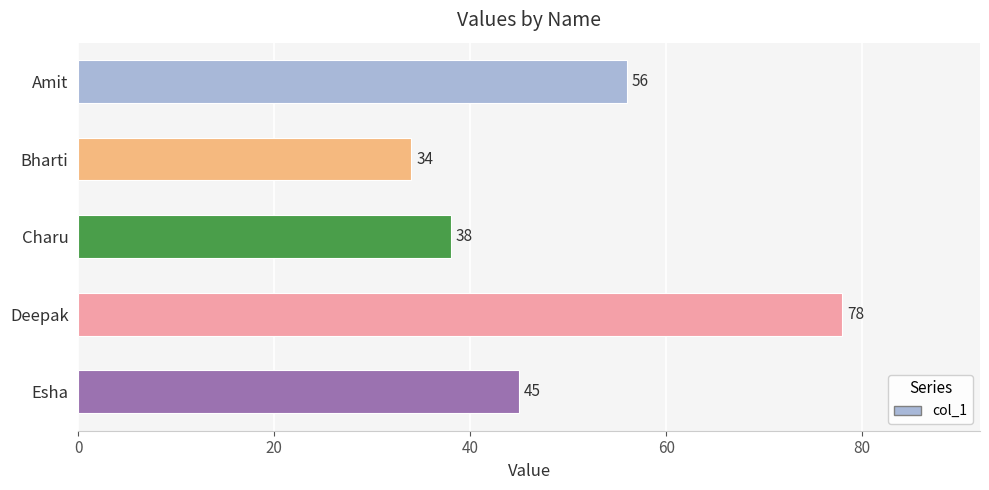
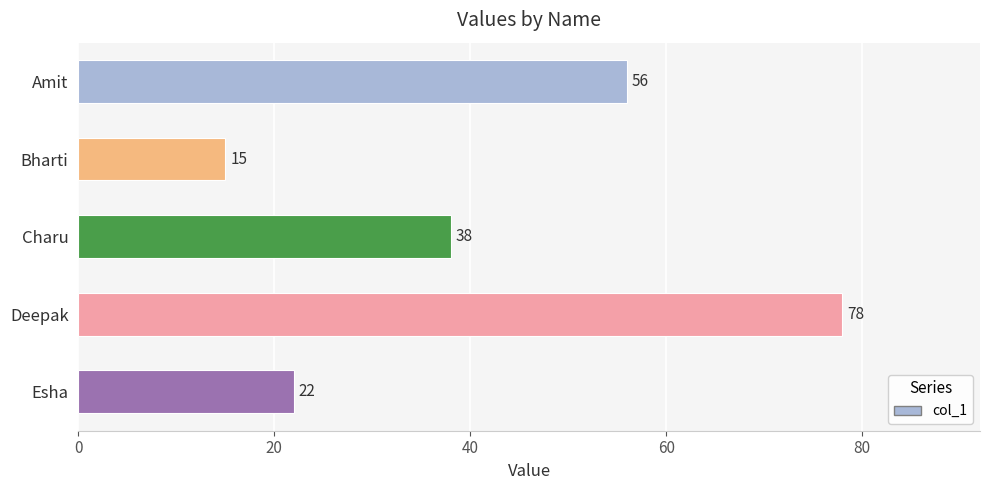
  {
    "Amit": 56,
-   "Bharti": 34,
+   "Bharti": 15,
    "Charu": 38,
    "Deepak": 78,
-   "Esha": 45
+   "Esha": 22
  }
